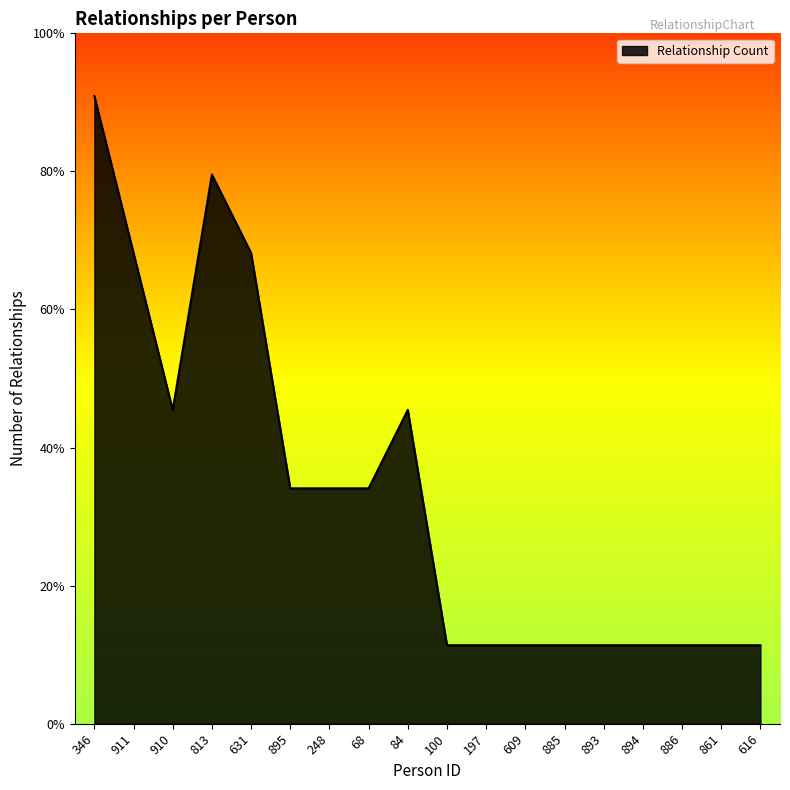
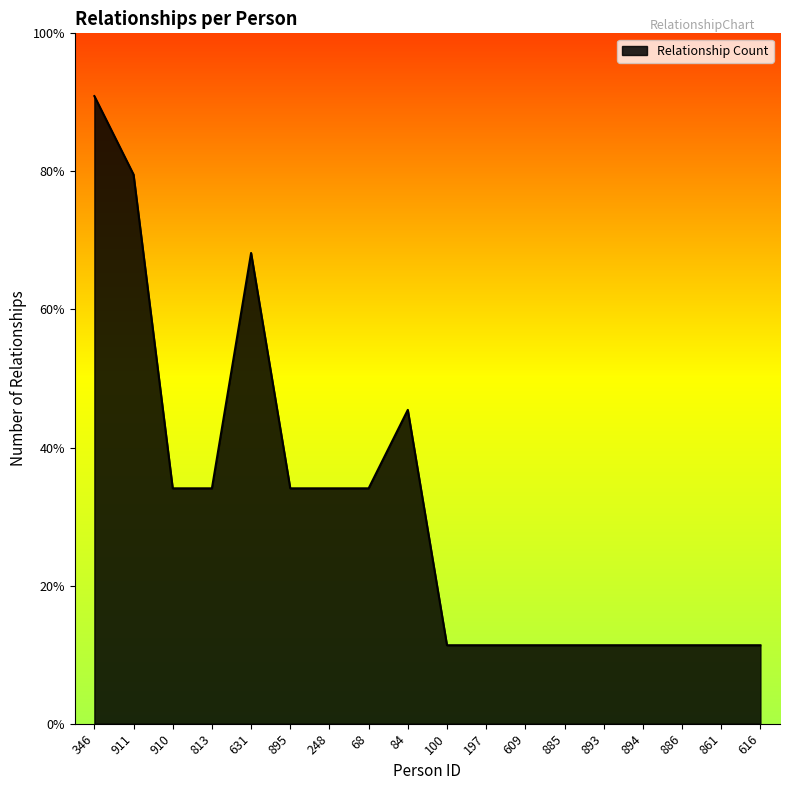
  {
    "346": "91%",
-   "911": "68%",
-   "910": "45%",
-   "813": "80%",
+   "911": "80%",
+   "910": "34%",
+   "813": "34%",
    "631": "68%",
    "895": "34%",
    "248": "34%",
    "68": "34%",
    "84": "45%",
    "100": "11%",
    "197": "11%",
    "609": "11%",
    "885": "11%",
    "893": "11%",
    "894": "11%",
    "886": "11%",
    "861": "11%",
    "616": "11%"
  }
